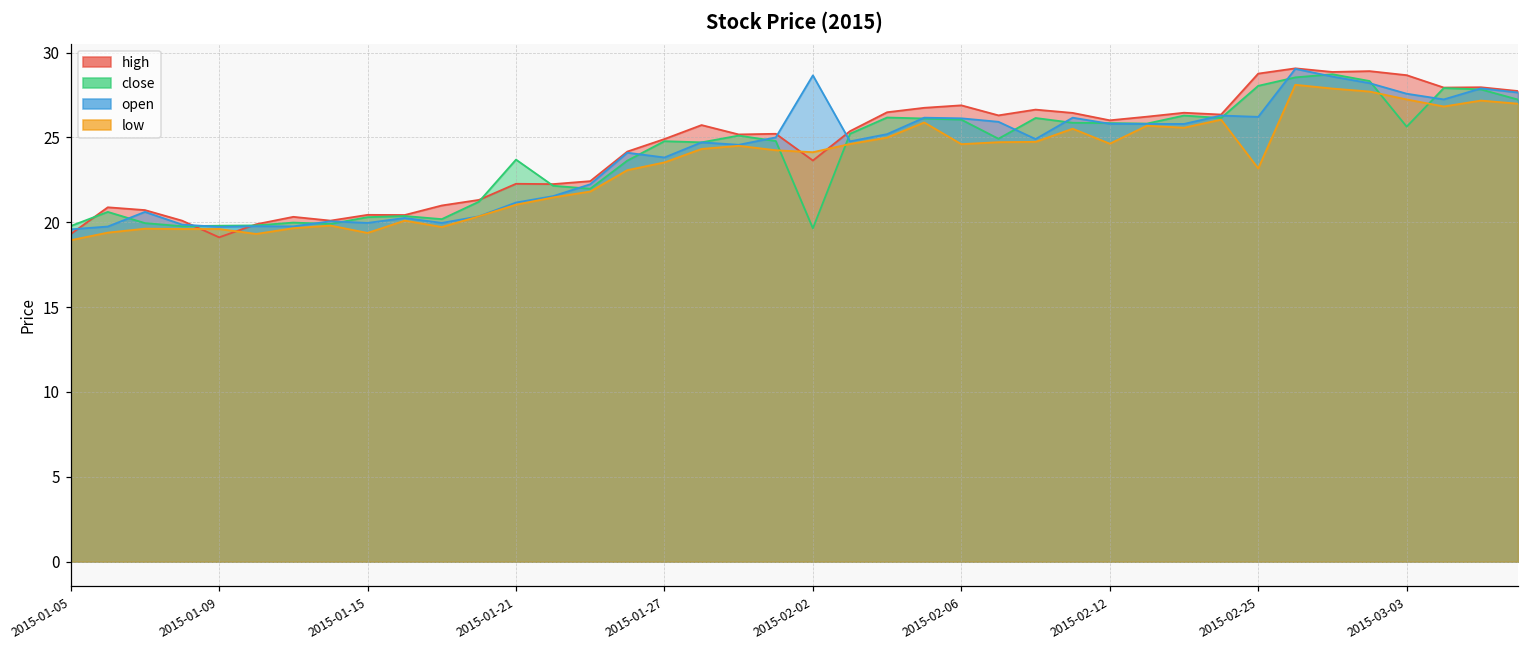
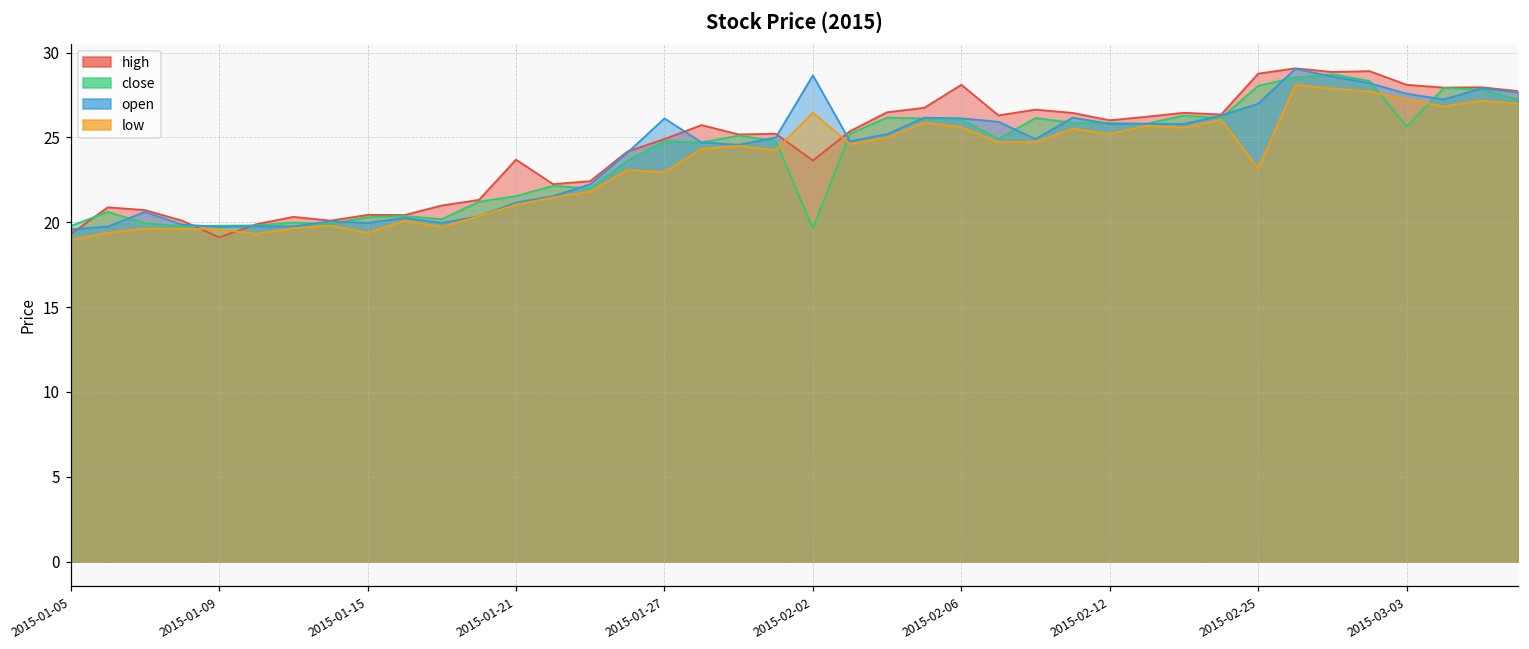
  {
    "high": {
      "2015-01-05": 19.3,
      "2015-01-09": 19.1,
-     "2015-01-21": 22.3,
+     "2015-01-21": 23.7,
      "2015-02-02": 23.6,
-     "2015-02-06": 26.9,
+     "2015-02-06": 28.1,
      "2015-02-25": 28.8,
-     "2015-03-03": 28.7
+     "2015-03-03": 28.1
    },
    "close": {
      "2015-01-05": 19.8,
-     "2015-01-21": 23.7,
+     "2015-01-21": 21.5,
      "2015-02-02": 19.6,
      "2015-02-25": 28.0,
      "2015-03-03": 25.6
    },
    "open": {
      "2015-01-05": 19.6,
      "2015-01-15": 20.0,
-     "2015-01-27": 23.8,
+     "2015-01-27": 26.1,
      "2015-02-02": 28.7,
-     "2015-02-25": 26.2,
+     "2015-02-25": 27.0,
      "2015-03-03": 27.6
    },
    "low": {
      "2015-01-05": 18.9,
      "2015-01-15": 19.4,
-     "2015-01-27": 23.5,
-     "2015-02-02": 24.1,
-     "2015-02-06": 24.6,
-     "2015-02-12": 24.6,
+     "2015-01-27": 23.0,
+     "2015-02-02": 26.5,
+     "2015-02-06": 25.6,
+     "2015-02-12": 25.2,
      "2015-02-25": 23.2,
      "2015-03-03": 27.2
    }
  }
